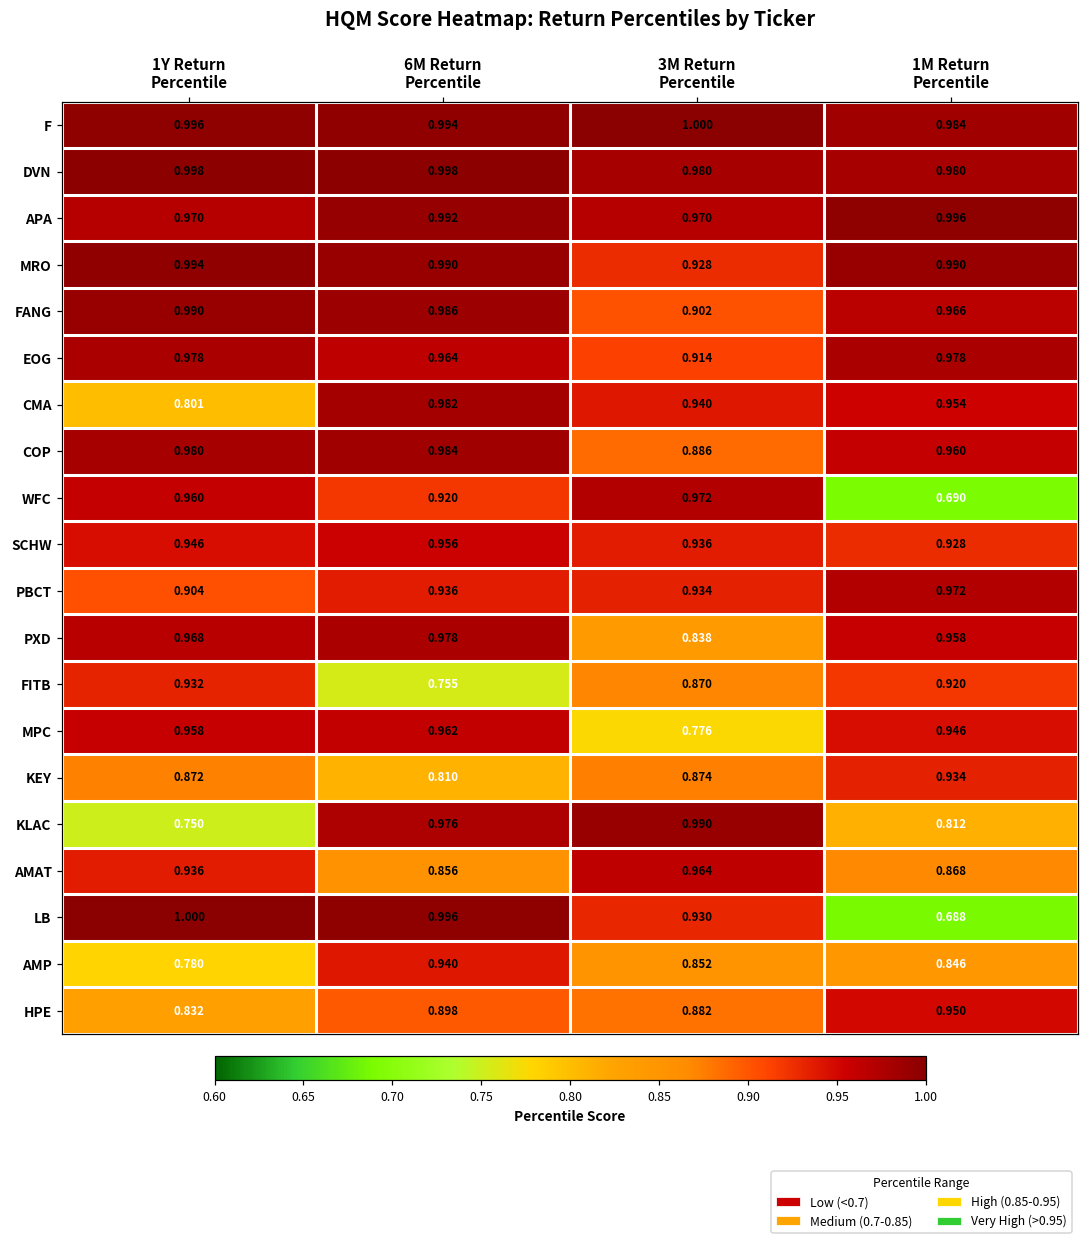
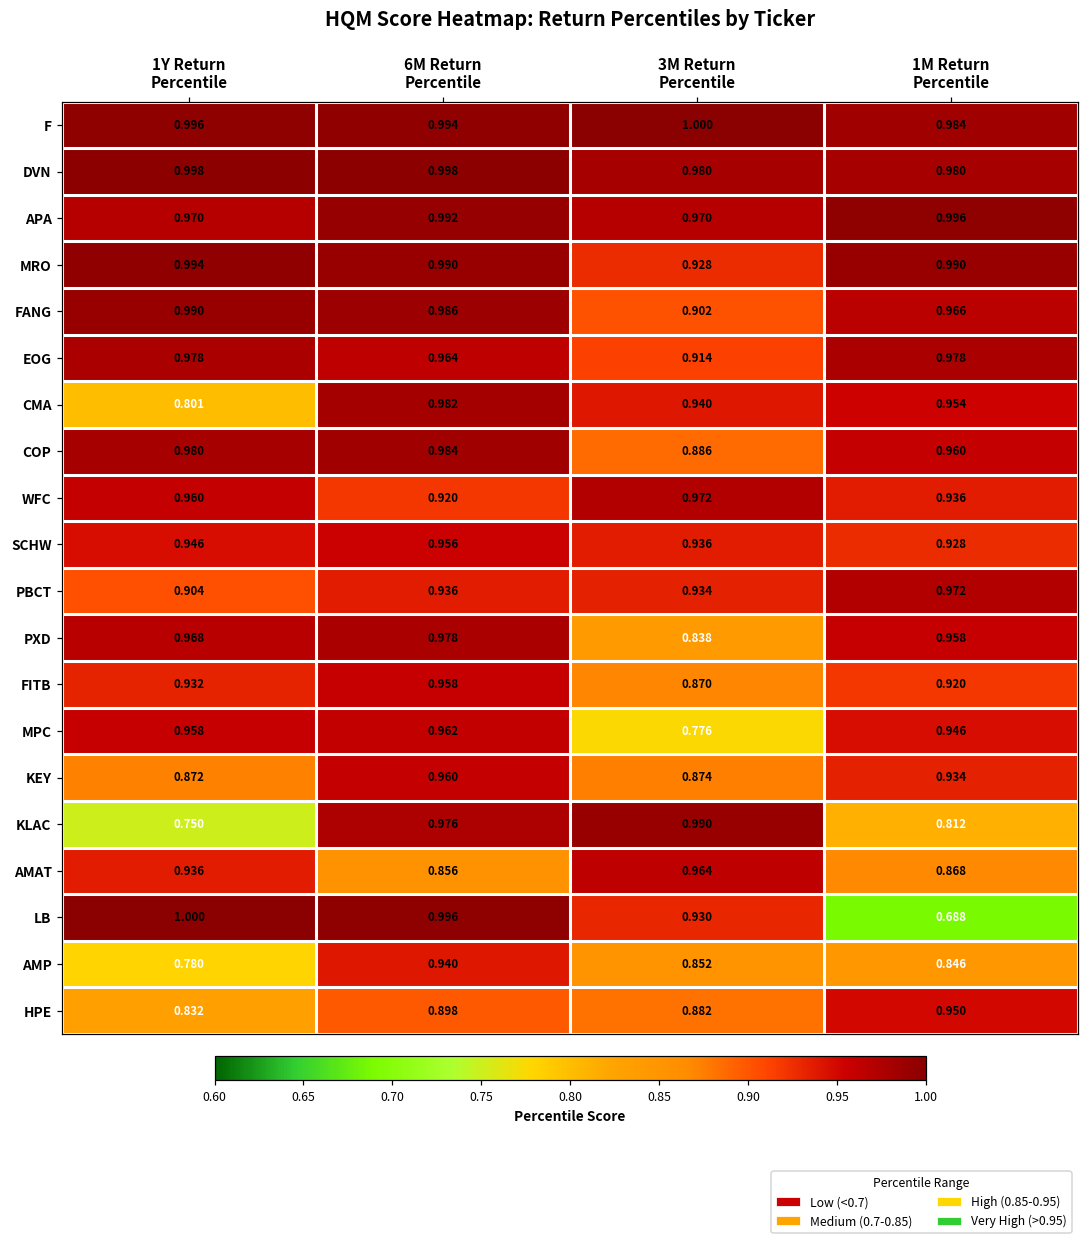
  {
    "F": {
      "1Y Return Percentile": 0.996,
      "6M Return Percentile": 0.994,
      "3M Return Percentile": 1.000,
      "1M Return Percentile": 0.984
    },
    "DVN": {
      "1Y Return Percentile": 0.998,
      "6M Return Percentile": 0.998,
      "3M Return Percentile": 0.980,
      "1M Return Percentile": 0.980
    },
    "APA": {
      "1Y Return Percentile": 0.970,
      "6M Return Percentile": 0.992,
      "3M Return Percentile": 0.970,
      "1M Return Percentile": 0.996
    },
    "MRO": {
      "1Y Return Percentile": 0.994,
      "6M Return Percentile": 0.990,
      "3M Return Percentile": 0.928,
      "1M Return Percentile": 0.990
    },
    "FANG": {
      "1Y Return Percentile": 0.990,
      "6M Return Percentile": 0.986,
      "3M Return Percentile": 0.902,
      "1M Return Percentile": 0.966
    },
    "EOG": {
      "1Y Return Percentile": 0.978,
      "6M Return Percentile": 0.964,
      "3M Return Percentile": 0.914,
      "1M Return Percentile": 0.978
    },
    "CMA": {
      "1Y Return Percentile": 0.801,
      "6M Return Percentile": 0.982,
      "3M Return Percentile": 0.940,
      "1M Return Percentile": 0.954
    },
    "COP": {
      "1Y Return Percentile": 0.980,
      "6M Return Percentile": 0.984,
      "3M Return Percentile": 0.886,
      "1M Return Percentile": 0.960
    },
    "WFC": {
      "1Y Return Percentile": 0.960,
      "6M Return Percentile": 0.920,
      "3M Return Percentile": 0.972,
-     "1M Return Percentile": 0.690
+     "1M Return Percentile": 0.936
    },
    "SCHW": {
      "1Y Return Percentile": 0.946,
      "6M Return Percentile": 0.956,
      "3M Return Percentile": 0.936,
      "1M Return Percentile": 0.928
    },
    "PBCT": {
      "1Y Return Percentile": 0.904,
      "6M Return Percentile": 0.936,
      "3M Return Percentile": 0.934,
      "1M Return Percentile": 0.972
    },
    "PXD": {
      "1Y Return Percentile": 0.968,
      "6M Return Percentile": 0.978,
      "3M Return Percentile": 0.838,
      "1M Return Percentile": 0.958
    },
    "FITB": {
      "1Y Return Percentile": 0.932,
-     "6M Return Percentile": 0.755,
+     "6M Return Percentile": 0.958,
      "3M Return Percentile": 0.870,
      "1M Return Percentile": 0.920
    },
    "MPC": {
      "1Y Return Percentile": 0.958,
      "6M Return Percentile": 0.962,
      "3M Return Percentile": 0.776,
      "1M Return Percentile": 0.946
    },
    "KEY": {
      "1Y Return Percentile": 0.872,
-     "6M Return Percentile": 0.810,
+     "6M Return Percentile": 0.960,
      "3M Return Percentile": 0.874,
      "1M Return Percentile": 0.934
    },
    "KLAC": {
      "1Y Return Percentile": 0.750,
      "6M Return Percentile": 0.976,
      "3M Return Percentile": 0.990,
      "1M Return Percentile": 0.812
    },
    "AMAT": {
      "1Y Return Percentile": 0.936,
      "6M Return Percentile": 0.856,
      "3M Return Percentile": 0.964,
      "1M Return Percentile": 0.868
    },
    "LB": {
      "1Y Return Percentile": 1.000,
      "6M Return Percentile": 0.996,
      "3M Return Percentile": 0.930,
      "1M Return Percentile": 0.688
    },
    "AMP": {
      "1Y Return Percentile": 0.780,
      "6M Return Percentile": 0.940,
      "3M Return Percentile": 0.852,
      "1M Return Percentile": 0.846
    },
    "HPE": {
      "1Y Return Percentile": 0.832,
      "6M Return Percentile": 0.898,
      "3M Return Percentile": 0.882,
      "1M Return Percentile": 0.950
    }
  }
